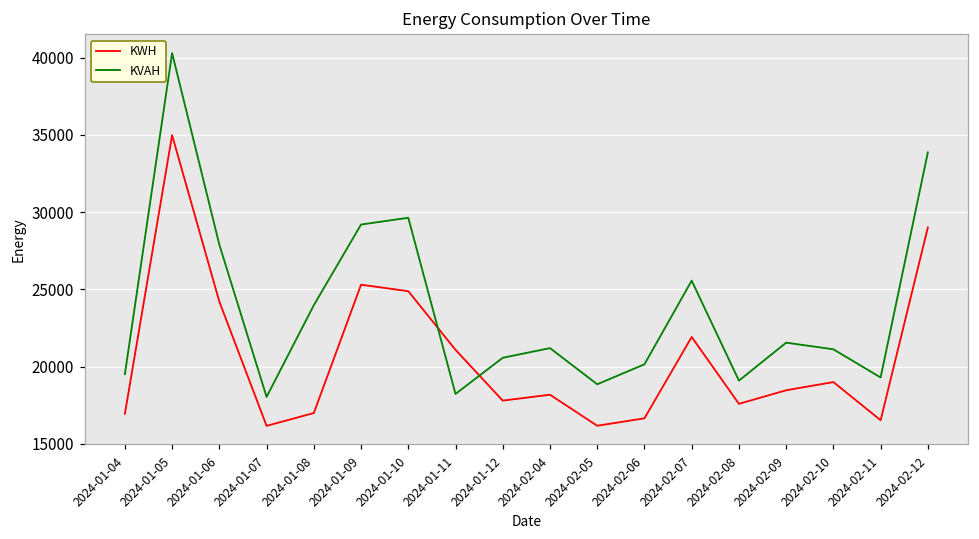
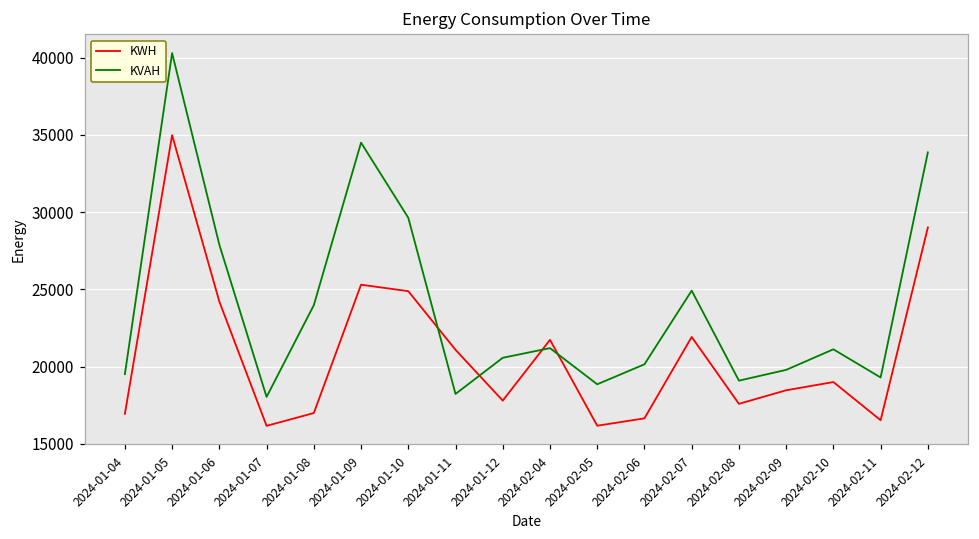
  {
    "KWH": {
      "2024-01-04": 16900,
      "2024-01-05": 35000,
      "2024-01-06": 24200,
      "2024-01-07": 16200,
      "2024-01-08": 17000,
      "2024-01-09": 25300,
      "2024-01-10": 24900,
      "2024-01-11": 21100,
      "2024-01-12": 17800,
-     "2024-02-04": 18200,
+     "2024-02-04": 21700,
      "2024-02-05": 16200,
      "2024-02-06": 16700,
      "2024-02-07": 21900,
      "2024-02-08": 17600,
      "2024-02-09": 18500,
      "2024-02-10": 19000,
      "2024-02-11": 16500,
      "2024-02-12": 29000
    },
    "KVAH": {
      "2024-01-04": 19500,
      "2024-01-05": 40300,
      "2024-01-06": 27900,
      "2024-01-07": 18000,
      "2024-01-08": 24000,
-     "2024-01-09": 29200,
+     "2024-01-09": 34500,
      "2024-01-10": 29600,
      "2024-01-11": 18200,
      "2024-01-12": 20600,
      "2024-02-04": 21200,
      "2024-02-05": 18900,
      "2024-02-06": 20200,
-     "2024-02-07": 25600,
+     "2024-02-07": 24900,
      "2024-02-08": 19100,
-     "2024-02-09": 21600,
+     "2024-02-09": 19800,
      "2024-02-10": 21100,
      "2024-02-11": 19300,
      "2024-02-12": 33900
    }
  }
